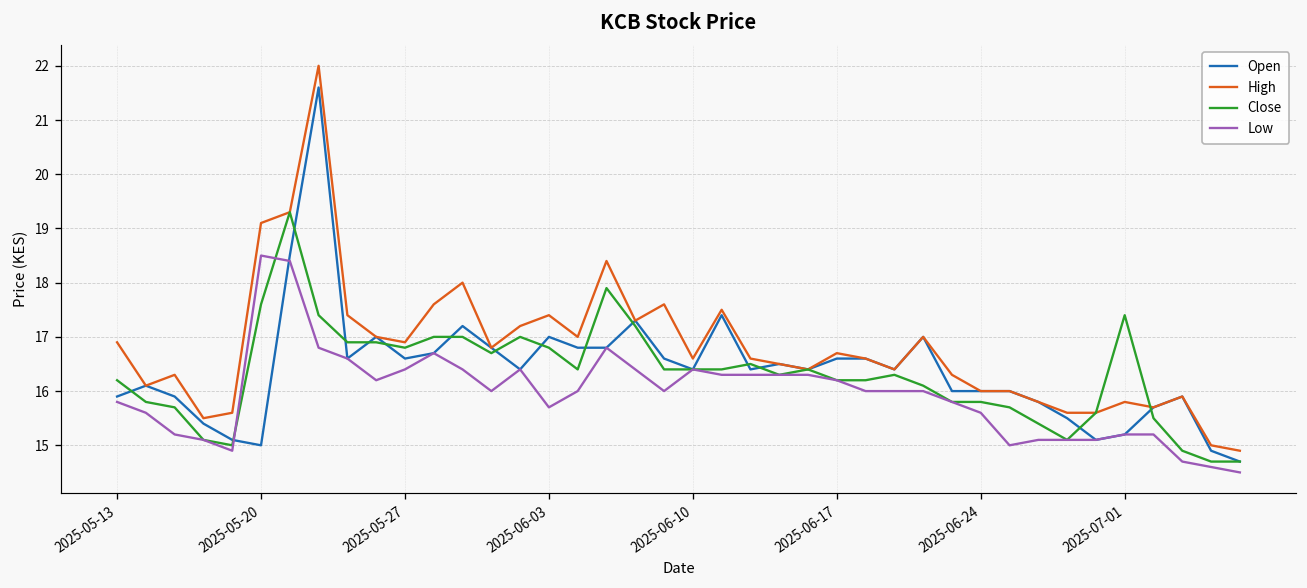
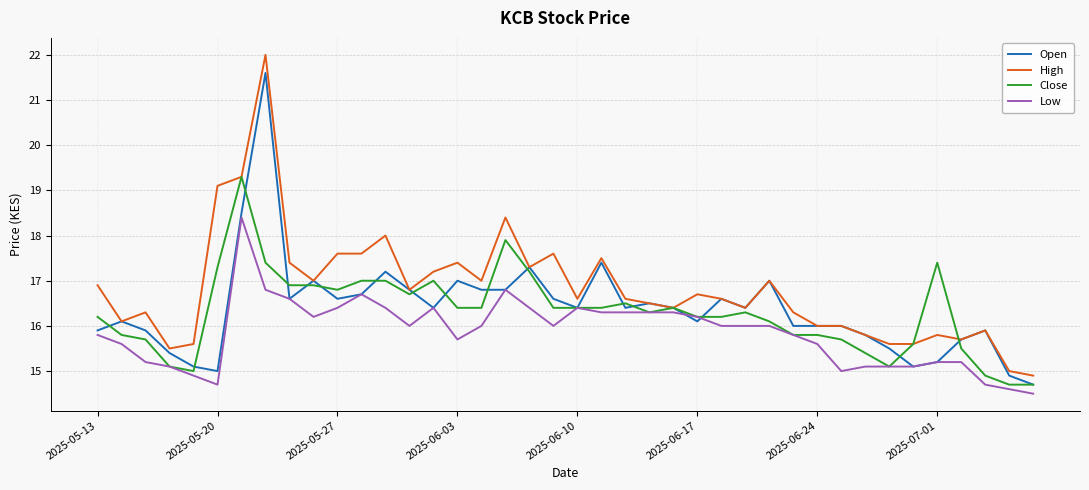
  {
    "Open": {
      "2025-05-13": 15.9,
      "2025-05-20": 15.0,
      "2025-05-27": 16.6,
      "2025-06-03": 17.0,
-     "2025-06-17": 16.6
+     "2025-06-17": 16.1
    },
    "High": {
      "2025-05-13": 16.9,
      "2025-05-20": 19.1,
-     "2025-05-27": 16.9,
+     "2025-05-27": 17.6,
      "2025-06-03": 17.4,
      "2025-06-10": 16.6,
      "2025-06-17": 16.7,
      "2025-07-01": 15.8
    },
    "Close": {
      "2025-05-13": 16.2,
-     "2025-05-20": 17.6,
+     "2025-05-20": 17.3,
      "2025-05-27": 16.8,
-     "2025-06-03": 16.8,
+     "2025-06-03": 16.4,
      "2025-06-24": 15.8,
      "2025-07-01": 17.4
    },
    "Low": {
      "2025-05-13": 15.8,
-     "2025-05-20": 18.5,
+     "2025-05-20": 14.7,
      "2025-05-27": 16.4,
      "2025-06-03": 15.7,
      "2025-06-24": 15.6
    }
  }
